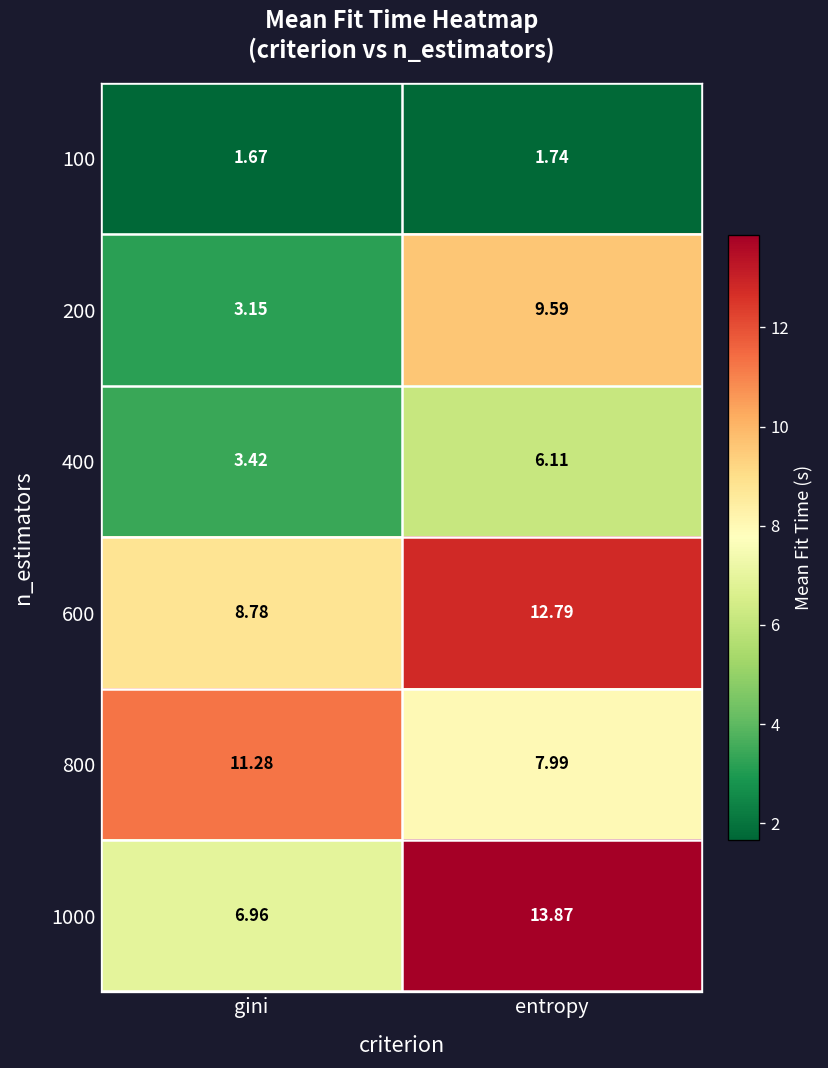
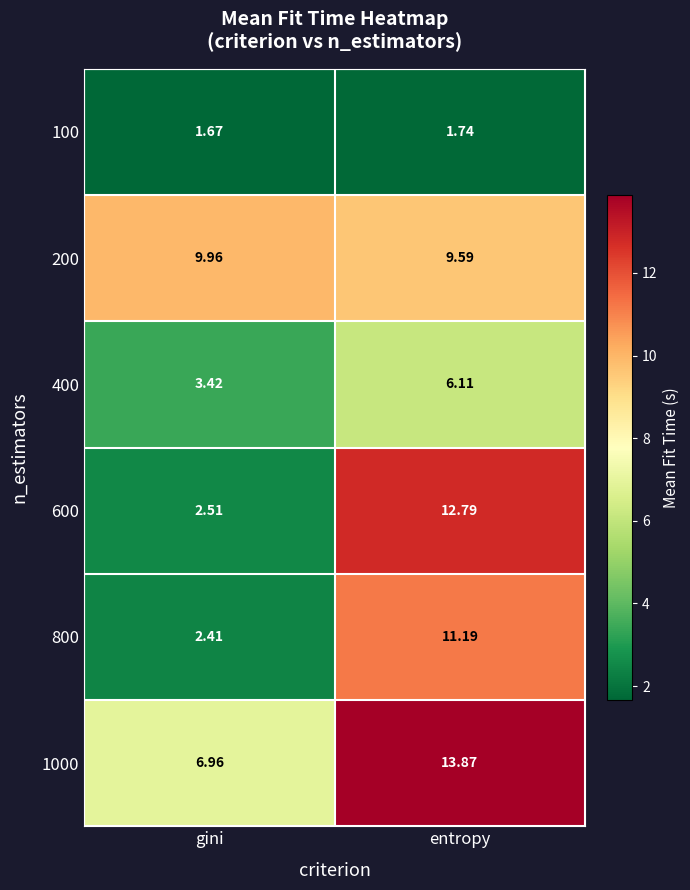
  {
    "100": {
      "gini": 1.67,
      "entropy": 1.74
    },
    "200": {
-     "gini": 3.15,
+     "gini": 9.96,
      "entropy": 9.59
    },
    "400": {
      "gini": 3.42,
      "entropy": 6.11
    },
    "600": {
-     "gini": 8.78,
+     "gini": 2.51,
      "entropy": 12.79
    },
    "800": {
-     "gini": 11.28,
-     "entropy": 7.99
+     "gini": 2.41,
+     "entropy": 11.19
    },
    "1000": {
      "gini": 6.96,
      "entropy": 13.87
    }
  }
